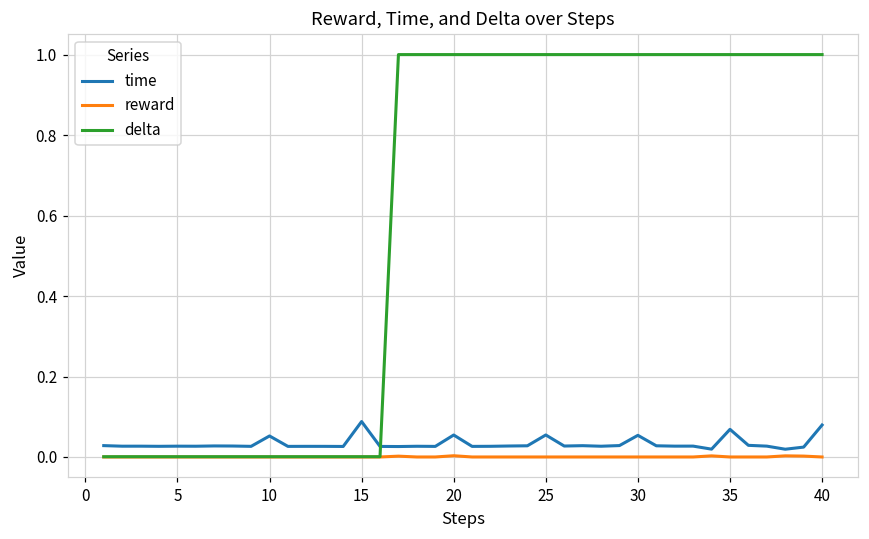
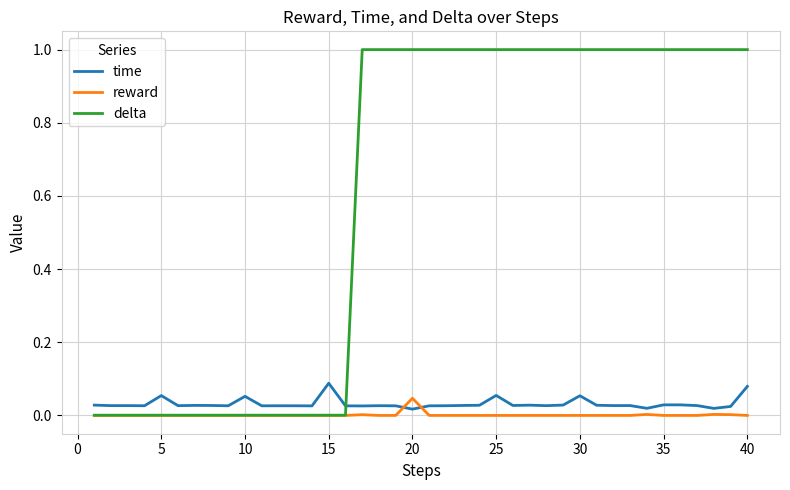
  {
    "time": {
-     "5": 0.03,
+     "5": 0.05,
      "10": 0.05,
      "15": 0.09,
-     "20": 0.05,
+     "20": 0.02,
      "25": 0.05,
      "30": 0.05,
-     "35": 0.07,
+     "35": 0.03,
      "40": 0.08
    },
    "reward": {
-     "20": 0.00,
+     "20": 0.05,
      "25": 0.00,
      "30": 0.00,
      "35": 0.00,
      "40": 0.00
    },
    "delta": {
      "20": 1.00,
      "25": 1.00,
      "30": 1.00,
      "35": 1.00,
      "40": 1.00
    }
  }
